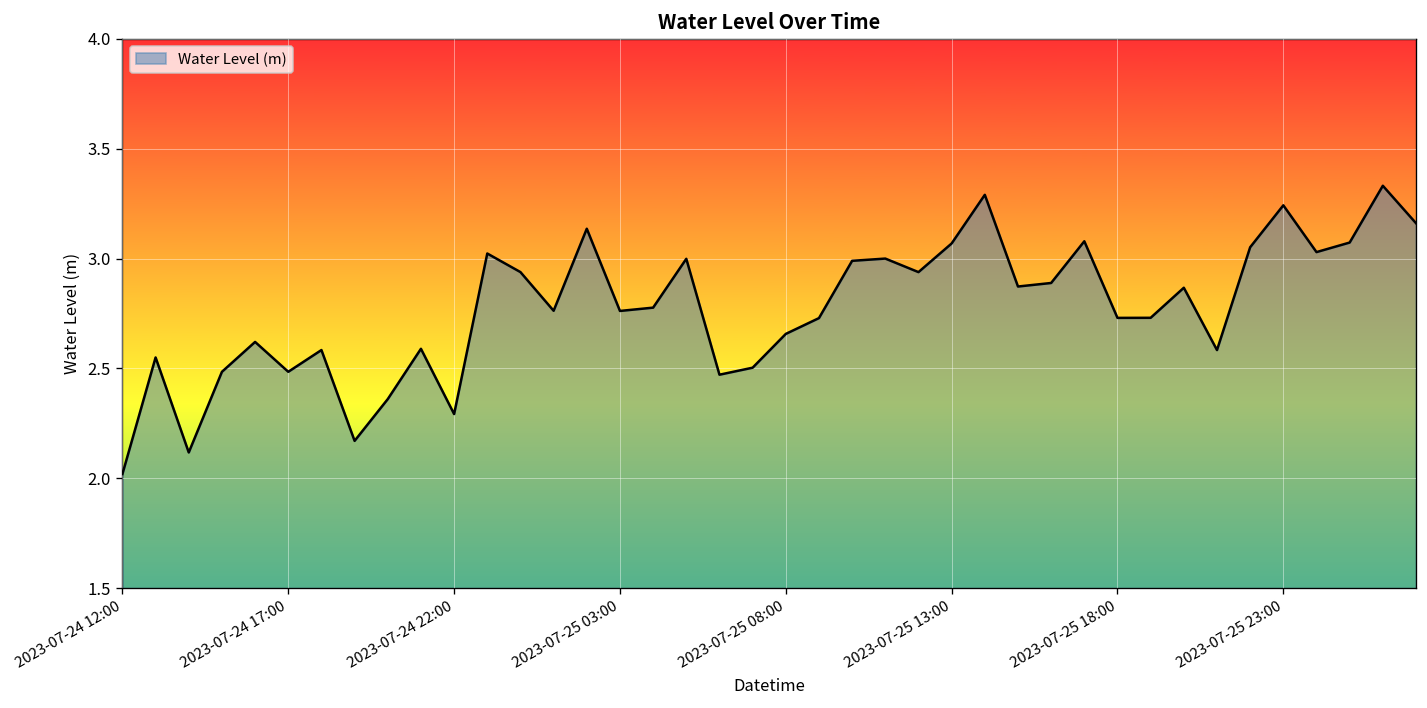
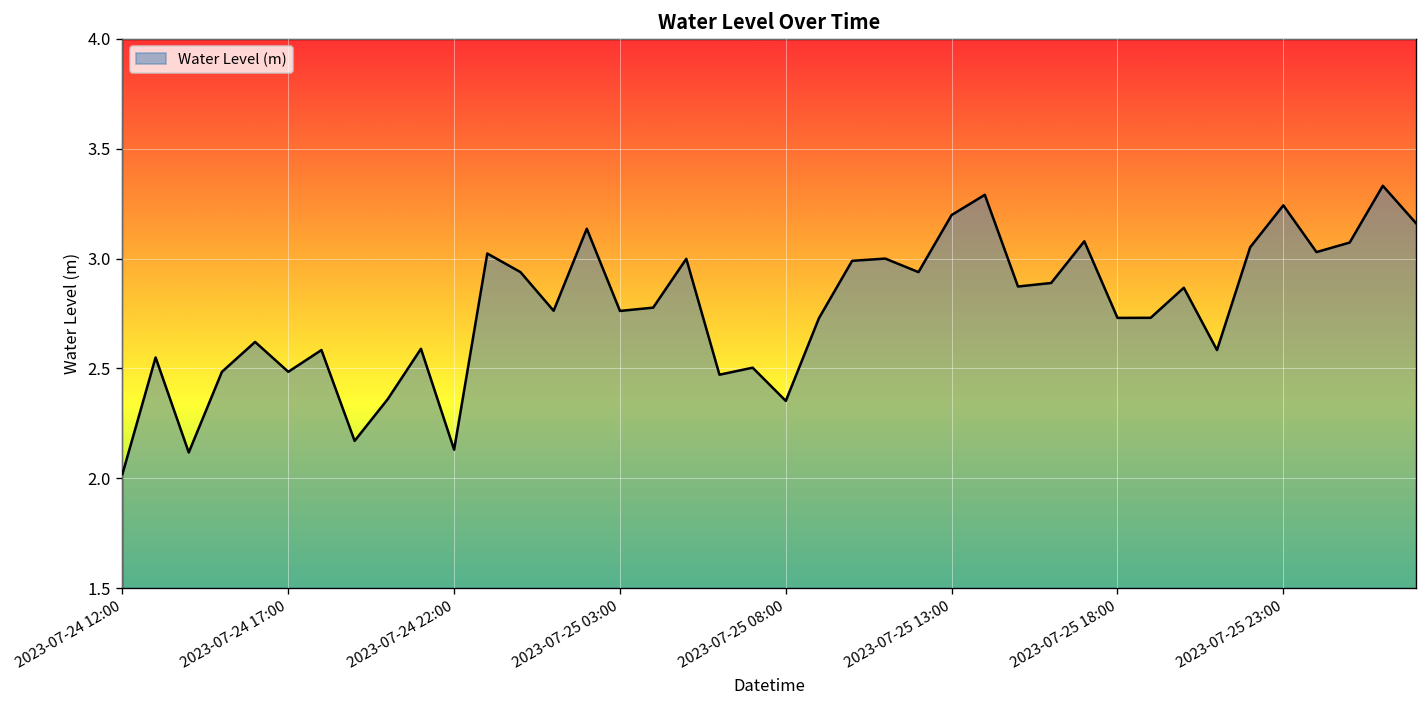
  {
    "2023-07-24 12:00": 2.02,
    "2023-07-24 17:00": 2.48,
-   "2023-07-24 22:00": 2.29,
+   "2023-07-24 22:00": 2.13,
    "2023-07-25 03:00": 2.76,
-   "2023-07-25 08:00": 2.66,
-   "2023-07-25 13:00": 3.07,
+   "2023-07-25 08:00": 2.35,
+   "2023-07-25 13:00": 3.20,
    "2023-07-25 18:00": 2.73,
    "2023-07-25 23:00": 3.24
  }
